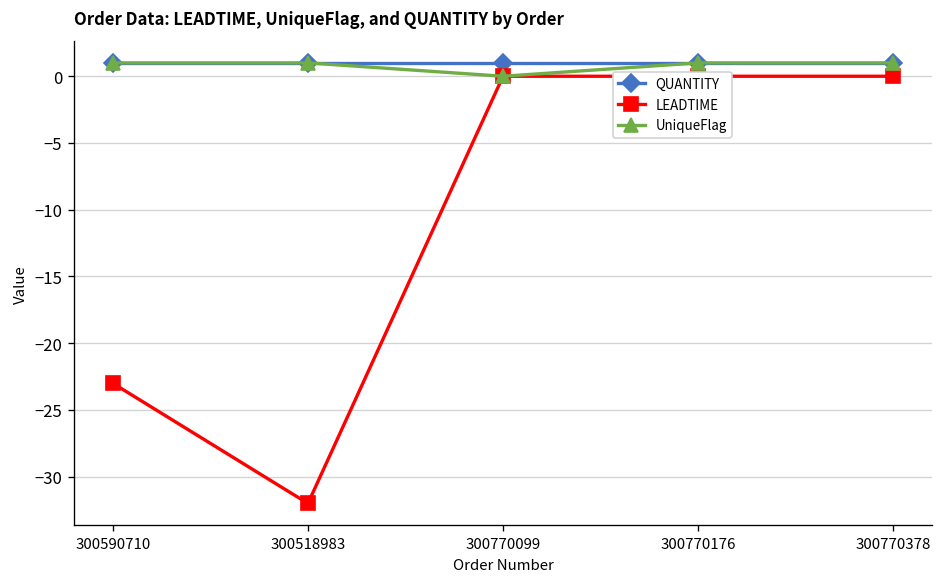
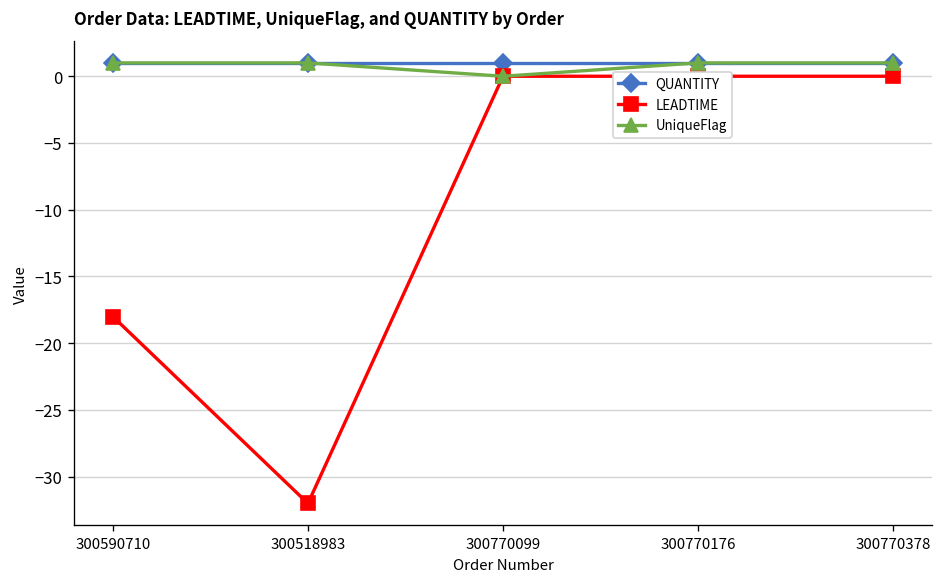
  {
    "QUANTITY": {
      "300770099": 1
    },
    "LEADTIME": {
-     "300590710": -23,
+     "300590710": -18,
      "300518983": -32,
      "300770378": 0
    }
  }
